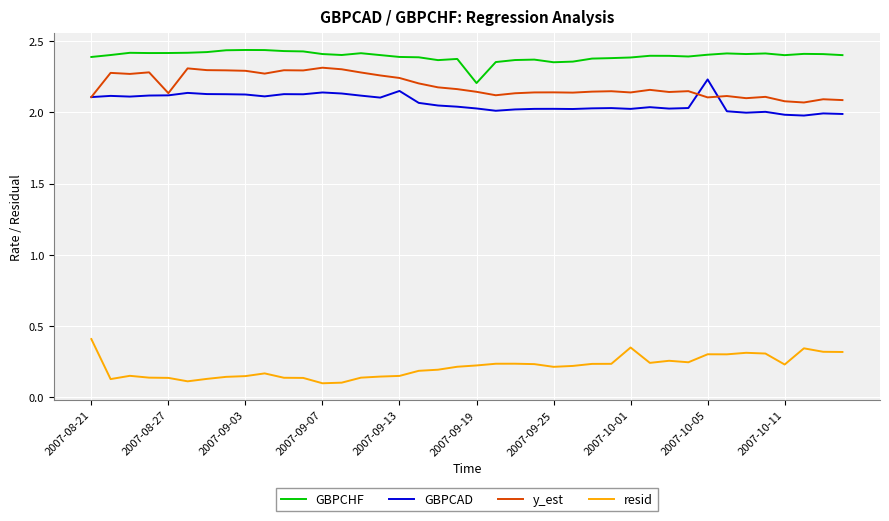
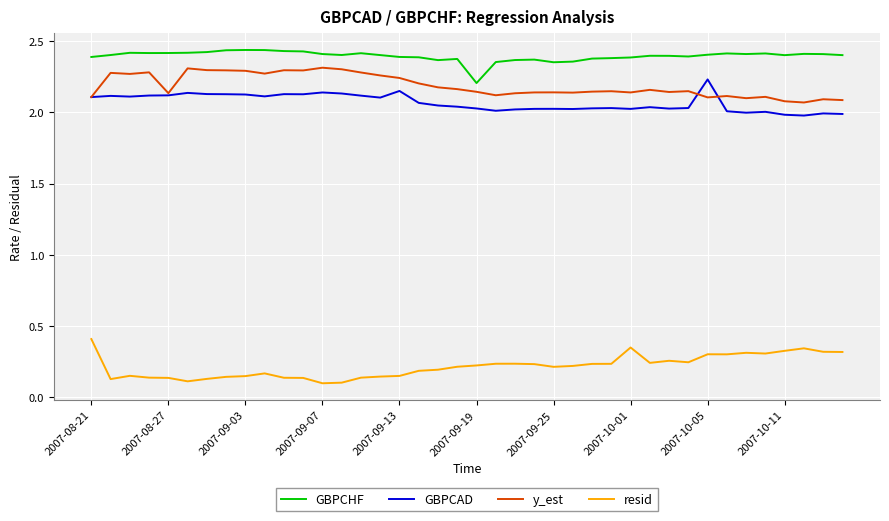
  {
    "GBPCHF": {
      "2007-08-21": 2.39,
      "2007-08-27": 2.42,
      "2007-09-03": 2.44,
      "2007-09-07": 2.41,
      "2007-09-13": 2.39,
      "2007-09-19": 2.21,
      "2007-09-25": 2.35,
      "2007-10-01": 2.39,
      "2007-10-05": 2.41,
      "2007-10-11": 2.40
    },
    "GBPCAD": {
      "2007-09-03": 2.13,
      "2007-09-07": 2.14,
      "2007-09-13": 2.15,
      "2007-09-19": 2.03,
      "2007-09-25": 2.03,
      "2007-10-01": 2.03,
      "2007-10-05": 2.23,
      "2007-10-11": 1.98
    },
    "y_est": {
      "2007-09-03": 2.29,
      "2007-09-07": 2.31,
      "2007-09-13": 2.24,
      "2007-09-19": 2.15,
      "2007-09-25": 2.14,
      "2007-10-01": 2.14,
      "2007-10-05": 2.11,
      "2007-10-11": 2.08
    },
    "resid": {
      "2007-08-21": 0.41,
      "2007-08-27": 0.13,
      "2007-09-03": 0.15,
      "2007-09-07": 0.10,
      "2007-09-13": 0.15,
      "2007-09-19": 0.22,
      "2007-09-25": 0.21,
      "2007-10-01": 0.35,
      "2007-10-05": 0.30,
-     "2007-10-11": 0.23
+     "2007-10-11": 0.32
    }
  }
